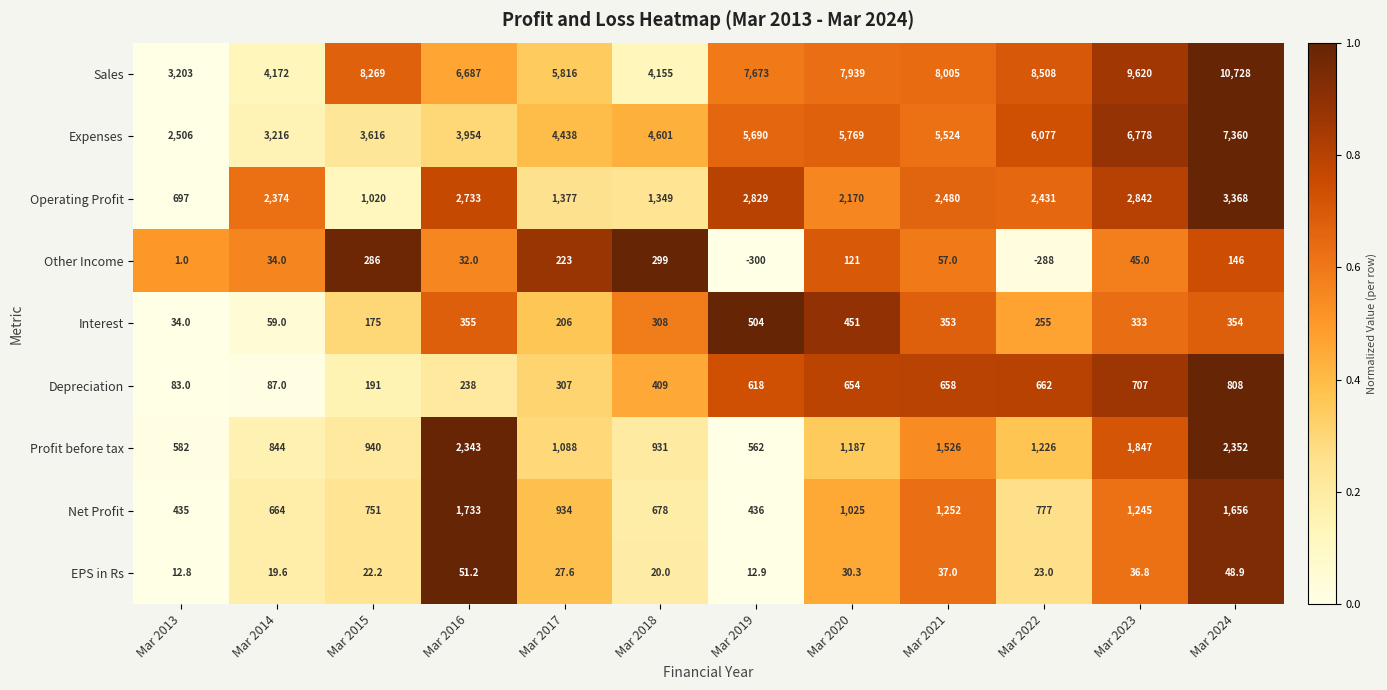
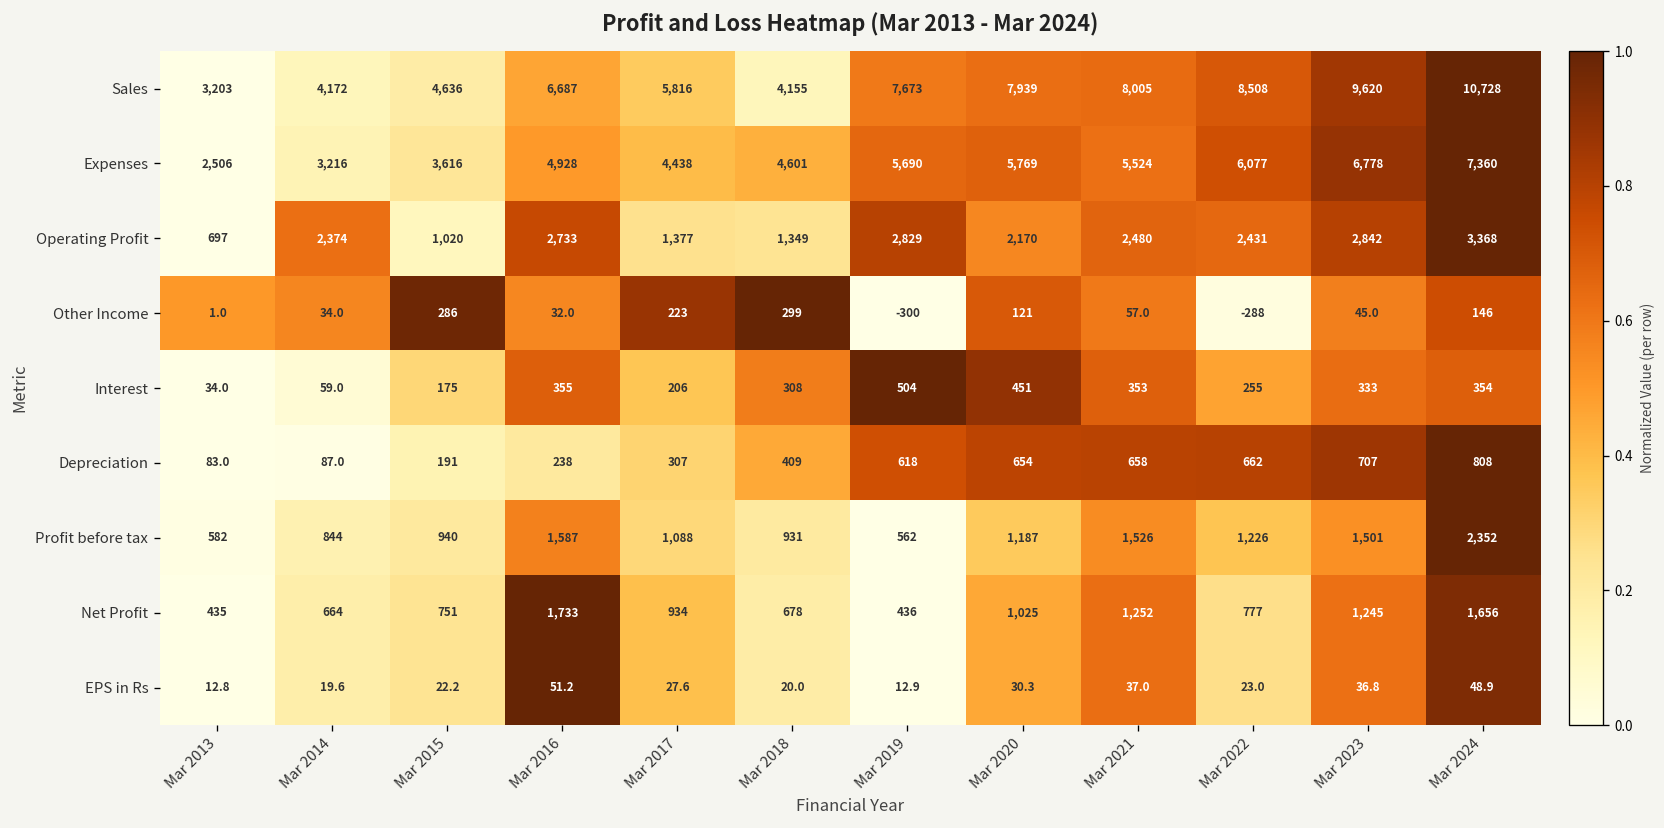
  {
    "Sales": {
      "Mar 2013": "3,203",
      "Mar 2014": "4,172",
-     "Mar 2015": "8,269",
+     "Mar 2015": "4,636",
      "Mar 2016": "6,687",
      "Mar 2017": "5,816",
      "Mar 2018": "4,155",
      "Mar 2019": "7,673",
      "Mar 2020": "7,939",
      "Mar 2021": "8,005",
      "Mar 2022": "8,508",
      "Mar 2023": "9,620",
      "Mar 2024": "10,728"
    },
    "Expenses": {
      "Mar 2013": "2,506",
      "Mar 2014": "3,216",
      "Mar 2015": "3,616",
-     "Mar 2016": "3,954",
+     "Mar 2016": "4,928",
      "Mar 2017": "4,438",
      "Mar 2018": "4,601",
      "Mar 2019": "5,690",
      "Mar 2020": "5,769",
      "Mar 2021": "5,524",
      "Mar 2022": "6,077",
      "Mar 2023": "6,778",
      "Mar 2024": "7,360"
    },
    "Operating Profit": {
      "Mar 2013": "697",
      "Mar 2014": "2,374",
      "Mar 2015": "1,020",
      "Mar 2016": "2,733",
      "Mar 2017": "1,377",
      "Mar 2018": "1,349",
      "Mar 2019": "2,829",
      "Mar 2020": "2,170",
      "Mar 2021": "2,480",
      "Mar 2022": "2,431",
      "Mar 2023": "2,842",
      "Mar 2024": "3,368"
    },
    "Other Income": {
      "Mar 2013": "1.0",
      "Mar 2014": "34.0",
      "Mar 2015": "286",
      "Mar 2016": "32.0",
      "Mar 2017": "223",
      "Mar 2018": "299",
      "Mar 2019": "-300",
      "Mar 2020": "121",
      "Mar 2021": "57.0",
      "Mar 2022": "-288",
      "Mar 2023": "45.0",
      "Mar 2024": "146"
    },
    "Interest": {
      "Mar 2013": "34.0",
      "Mar 2014": "59.0",
      "Mar 2015": "175",
      "Mar 2016": "355",
      "Mar 2017": "206",
      "Mar 2018": "308",
      "Mar 2019": "504",
      "Mar 2020": "451",
      "Mar 2021": "353",
      "Mar 2022": "255",
      "Mar 2023": "333",
      "Mar 2024": "354"
    },
    "Depreciation": {
      "Mar 2013": "83.0",
      "Mar 2014": "87.0",
      "Mar 2015": "191",
      "Mar 2016": "238",
      "Mar 2017": "307",
      "Mar 2018": "409",
      "Mar 2019": "618",
      "Mar 2020": "654",
      "Mar 2021": "658",
      "Mar 2022": "662",
      "Mar 2023": "707",
      "Mar 2024": "808"
    },
    "Profit before tax": {
      "Mar 2013": "582",
      "Mar 2014": "844",
      "Mar 2015": "940",
-     "Mar 2016": "2,343",
+     "Mar 2016": "1,587",
      "Mar 2017": "1,088",
      "Mar 2018": "931",
      "Mar 2019": "562",
      "Mar 2020": "1,187",
      "Mar 2021": "1,526",
      "Mar 2022": "1,226",
-     "Mar 2023": "1,847",
+     "Mar 2023": "1,501",
      "Mar 2024": "2,352"
    },
    "Net Profit": {
      "Mar 2013": "435",
      "Mar 2014": "664",
      "Mar 2015": "751",
      "Mar 2016": "1,733",
      "Mar 2017": "934",
      "Mar 2018": "678",
      "Mar 2019": "436",
      "Mar 2020": "1,025",
      "Mar 2021": "1,252",
      "Mar 2022": "777",
      "Mar 2023": "1,245",
      "Mar 2024": "1,656"
    },
    "EPS in Rs": {
      "Mar 2013": "12.8",
      "Mar 2014": "19.6",
      "Mar 2015": "22.2",
      "Mar 2016": "51.2",
      "Mar 2017": "27.6",
      "Mar 2018": "20.0",
      "Mar 2019": "12.9",
      "Mar 2020": "30.3",
      "Mar 2021": "37.0",
      "Mar 2022": "23.0",
      "Mar 2023": "36.8",
      "Mar 2024": "48.9"
    }
  }
